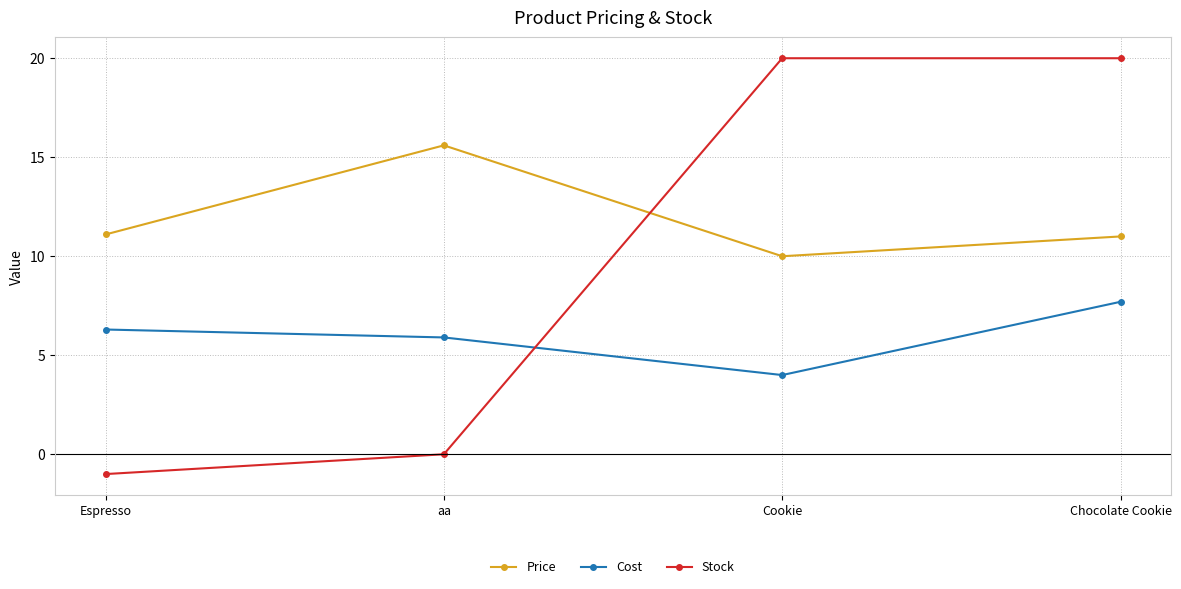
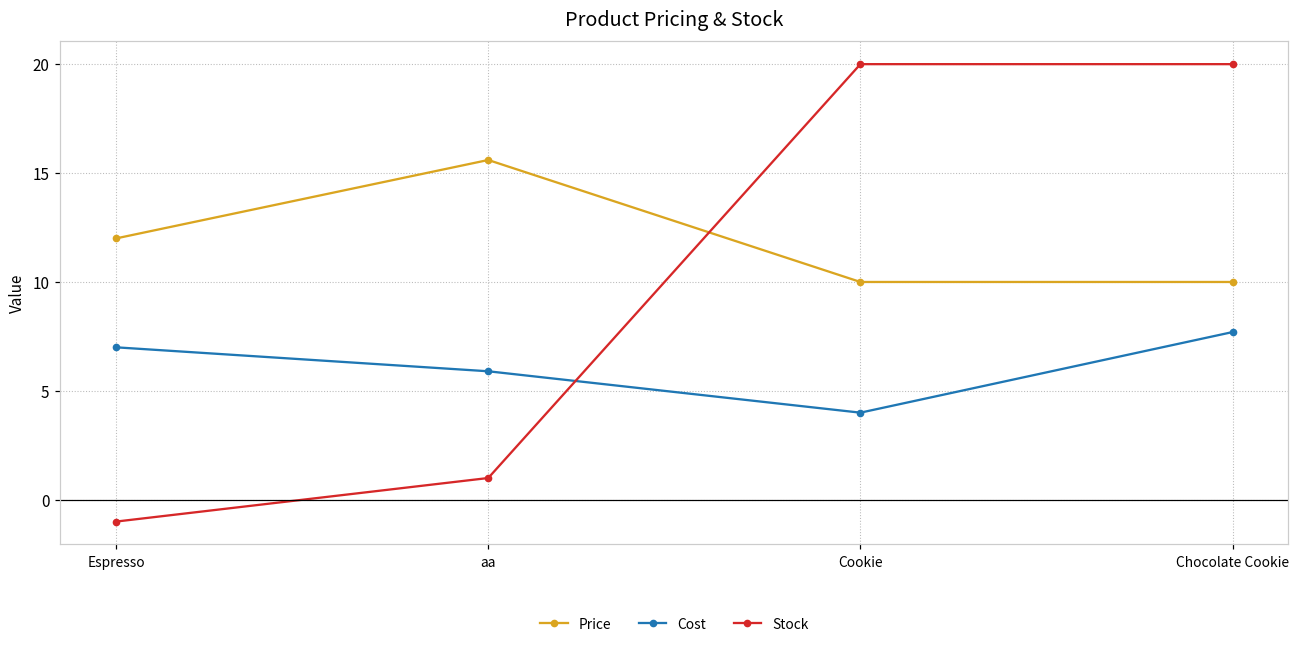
  {
    "Price": {
-     "Espresso": 11.1,
+     "Espresso": 12.0,
      "aa": 15.6,
      "Cookie": 10.0,
-     "Chocolate Cookie": 11
+     "Chocolate Cookie": 10
    },
    "Cost": {
-     "Espresso": 6.3,
+     "Espresso": 7.0,
      "aa": 5.9,
      "Cookie": 4.0,
      "Chocolate Cookie": 7.7
    },
    "Stock": {
      "Espresso": -1,
-     "aa": 0,
+     "aa": 1,
      "Cookie": 20,
      "Chocolate Cookie": 20
    }
  }
